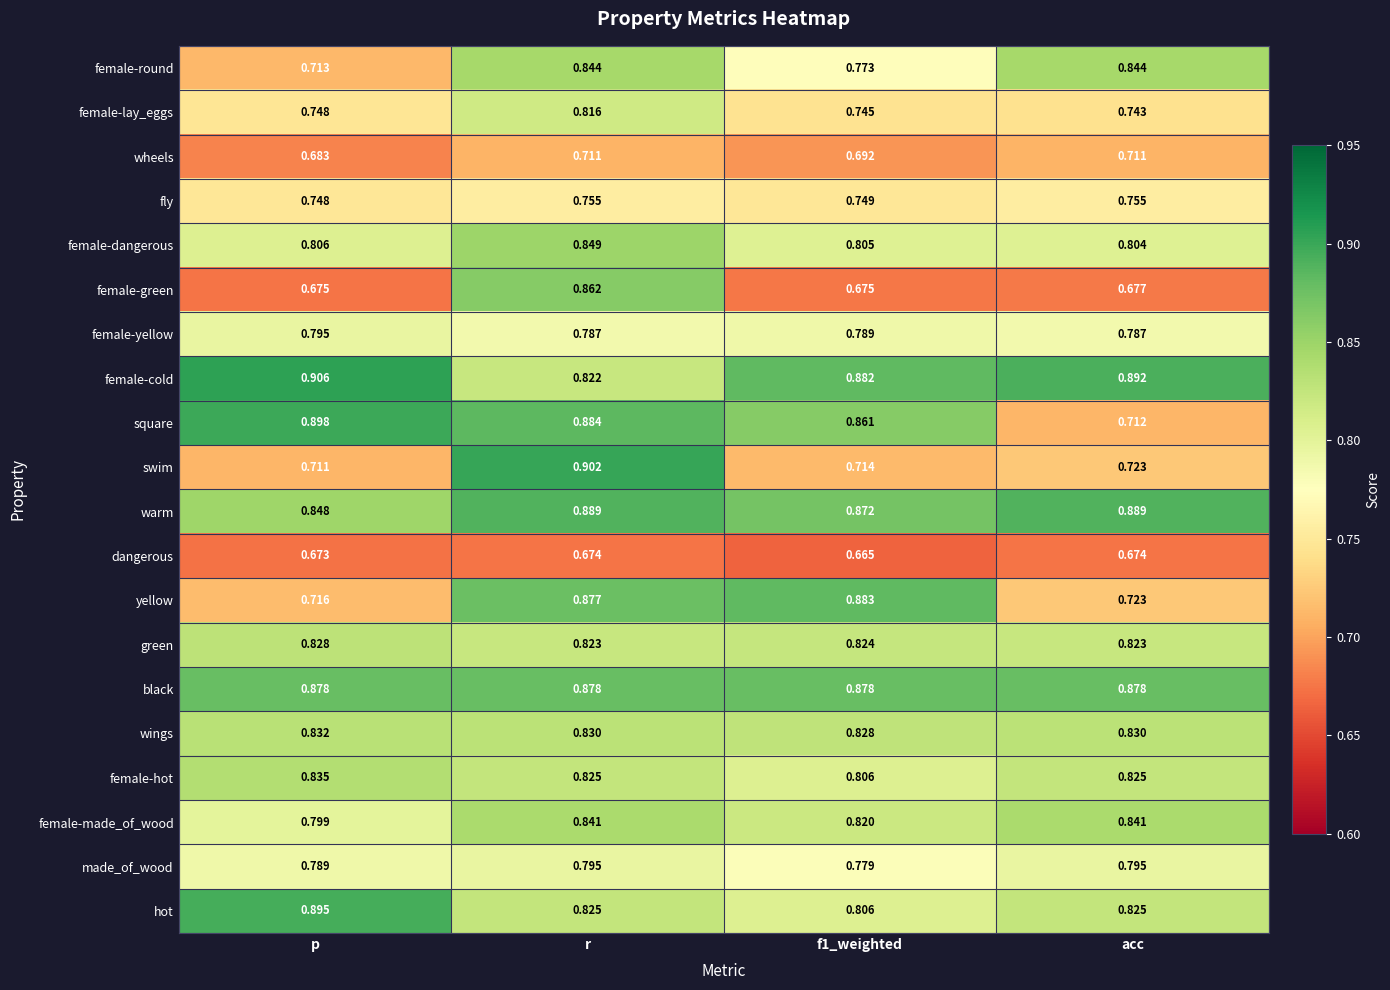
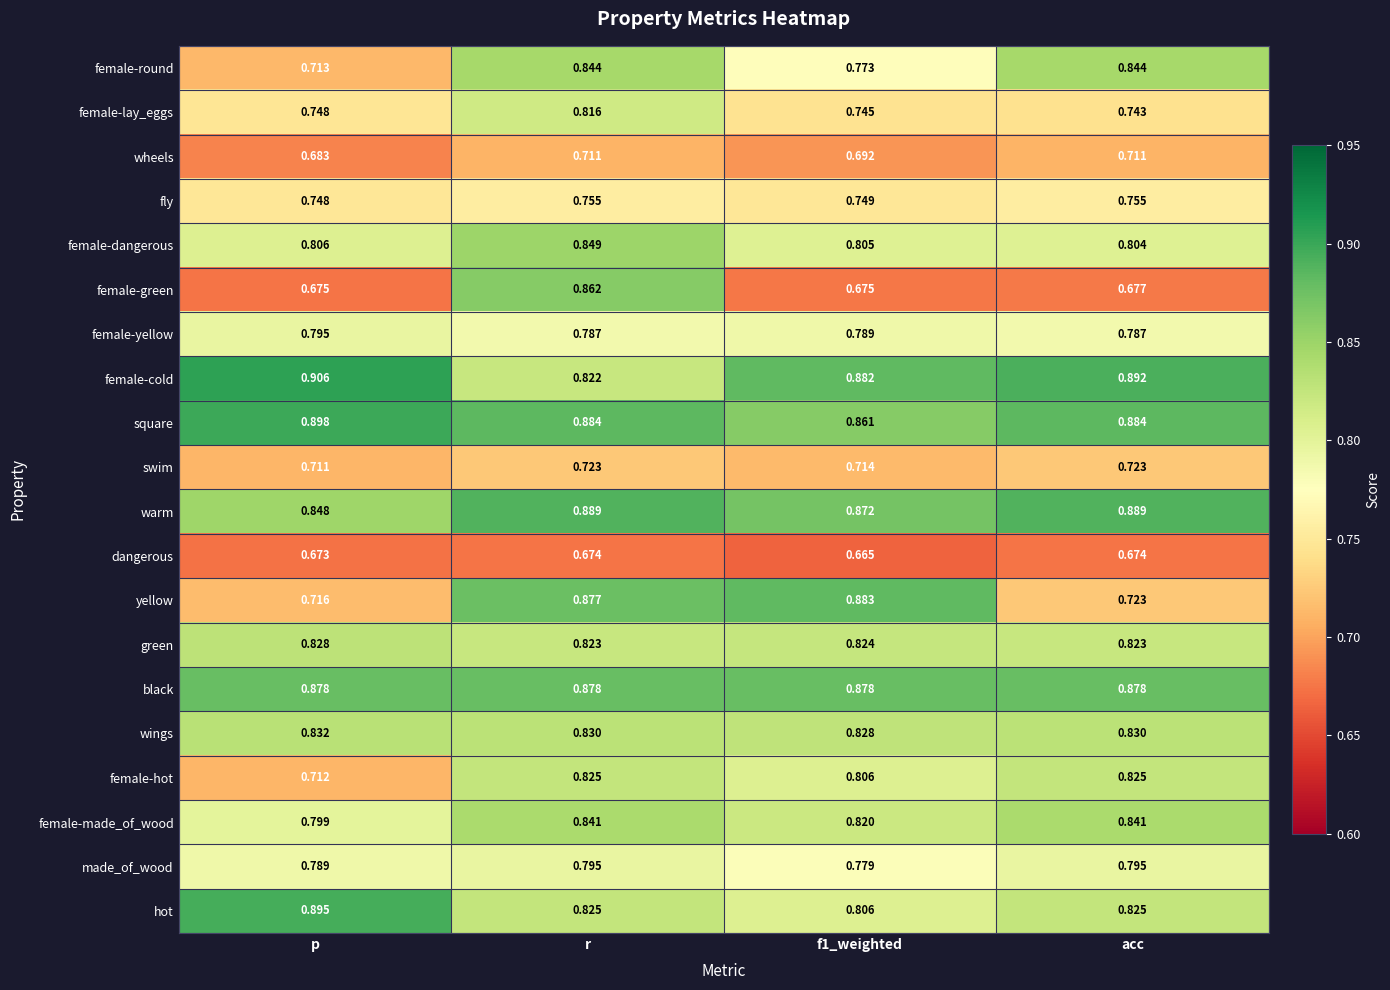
  {
    "female-round": {
      "p": 0.713,
      "r": 0.844,
      "f1_weighted": 0.773,
      "acc": 0.844
    },
    "female-lay_eggs": {
      "p": 0.748,
      "r": 0.816,
      "f1_weighted": 0.745,
      "acc": 0.743
    },
    "wheels": {
      "p": 0.683,
      "r": 0.711,
      "f1_weighted": 0.692,
      "acc": 0.711
    },
    "fly": {
      "p": 0.748,
      "r": 0.755,
      "f1_weighted": 0.749,
      "acc": 0.755
    },
    "female-dangerous": {
      "p": 0.806,
      "r": 0.849,
      "f1_weighted": 0.805,
      "acc": 0.804
    },
    "female-green": {
      "p": 0.675,
      "r": 0.862,
      "f1_weighted": 0.675,
      "acc": 0.677
    },
    "female-yellow": {
      "p": 0.795,
      "r": 0.787,
      "f1_weighted": 0.789,
      "acc": 0.787
    },
    "female-cold": {
      "p": 0.906,
      "r": 0.822,
      "f1_weighted": 0.882,
      "acc": 0.892
    },
    "square": {
      "p": 0.898,
      "r": 0.884,
      "f1_weighted": 0.861,
-     "acc": 0.712
+     "acc": 0.884
    },
    "swim": {
      "p": 0.711,
-     "r": 0.902,
+     "r": 0.723,
      "f1_weighted": 0.714,
      "acc": 0.723
    },
    "warm": {
      "p": 0.848,
      "r": 0.889,
      "f1_weighted": 0.872,
      "acc": 0.889
    },
    "dangerous": {
      "p": 0.673,
      "r": 0.674,
      "f1_weighted": 0.665,
      "acc": 0.674
    },
    "yellow": {
      "p": 0.716,
      "r": 0.877,
      "f1_weighted": 0.883,
      "acc": 0.723
    },
    "green": {
      "p": 0.828,
      "r": 0.823,
      "f1_weighted": 0.824,
      "acc": 0.823
    },
    "black": {
      "p": 0.878,
      "r": 0.878,
      "f1_weighted": 0.878,
      "acc": 0.878
    },
    "wings": {
      "p": 0.832,
      "r": 0.830,
      "f1_weighted": 0.828,
      "acc": 0.830
    },
    "female-hot": {
-     "p": 0.835,
+     "p": 0.712,
      "r": 0.825,
      "f1_weighted": 0.806,
      "acc": 0.825
    },
    "female-made_of_wood": {
      "p": 0.799,
      "r": 0.841,
      "f1_weighted": 0.820,
      "acc": 0.841
    },
    "made_of_wood": {
      "p": 0.789,
      "r": 0.795,
      "f1_weighted": 0.779,
      "acc": 0.795
    },
    "hot": {
      "p": 0.895,
      "r": 0.825,
      "f1_weighted": 0.806,
      "acc": 0.825
    }
  }
